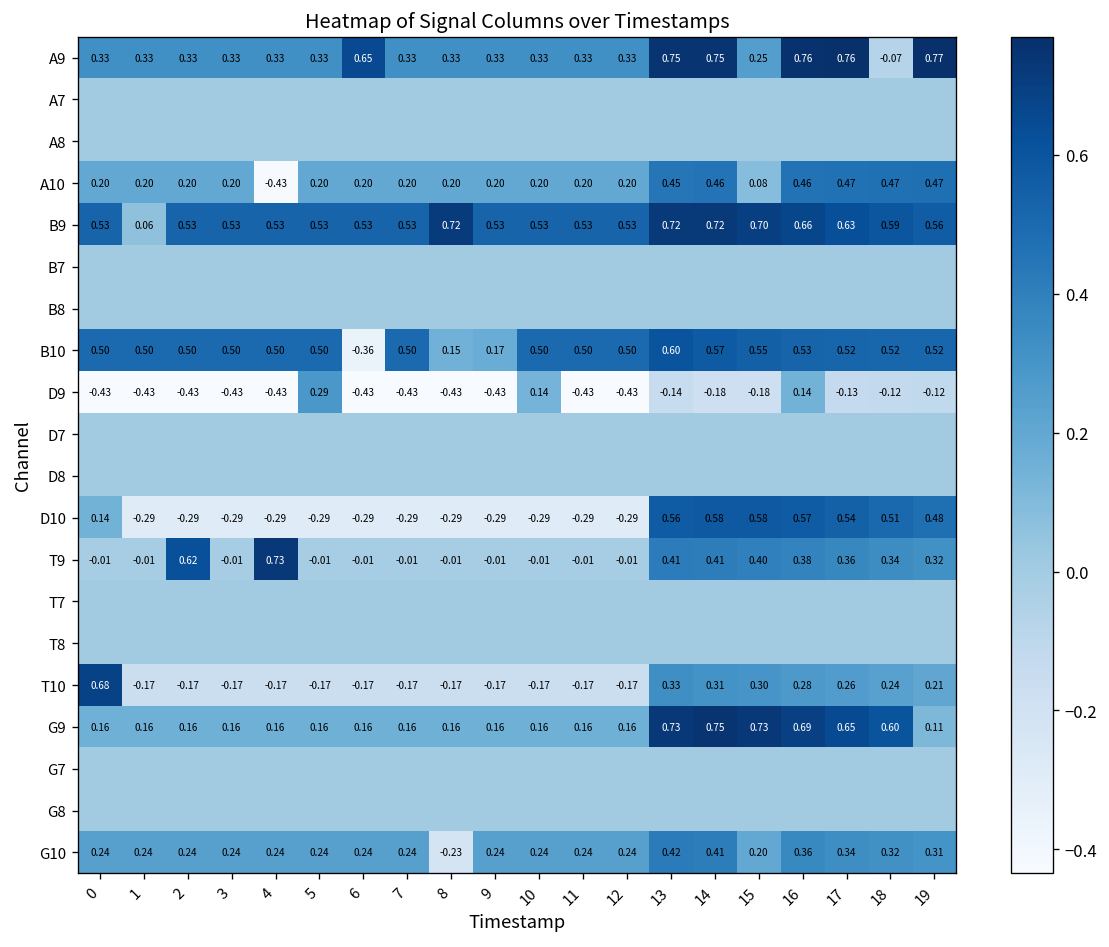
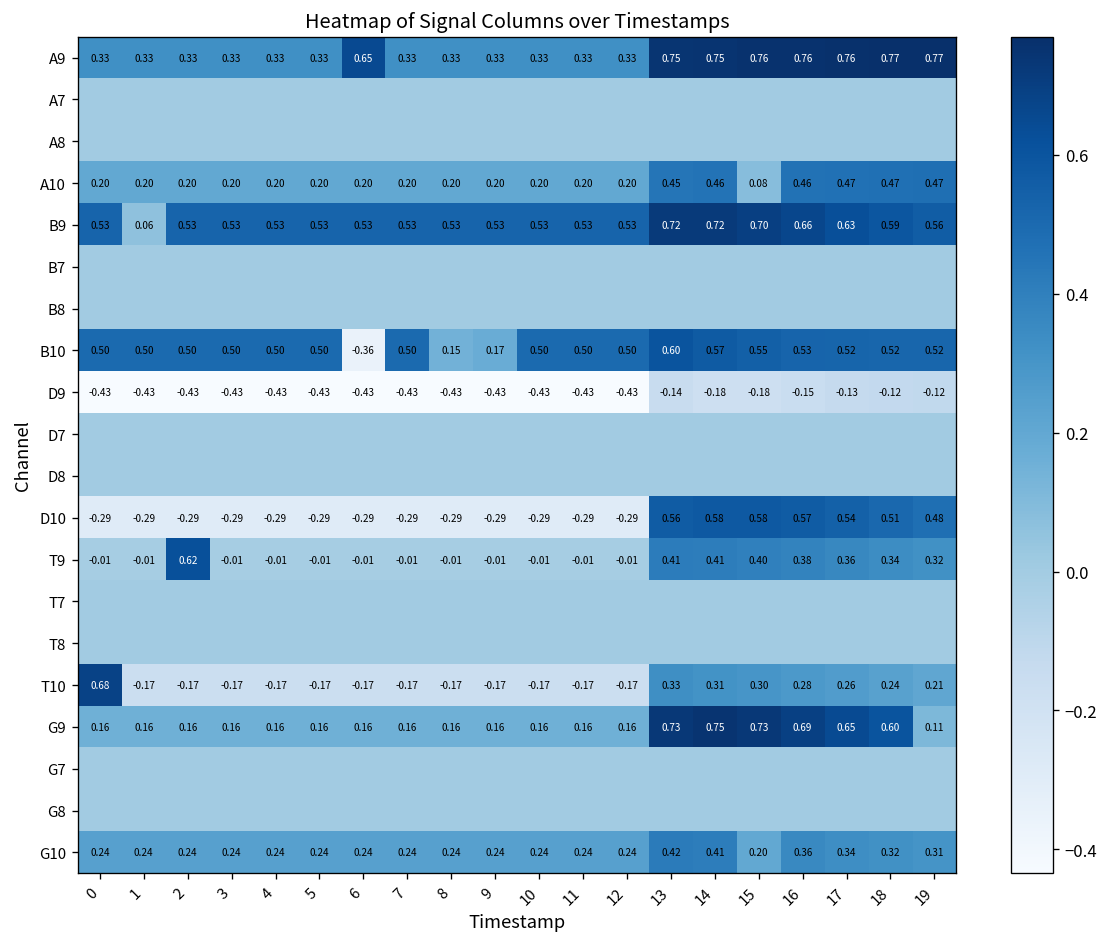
  {
    "A9": {
      "0": 0.33,
      "1": 0.33,
      "2": 0.33,
      "3": 0.33,
      "4": 0.33,
      "5": 0.33,
      "6": 0.65,
      "7": 0.33,
      "8": 0.33,
      "9": 0.33,
      "10": 0.33,
      "11": 0.33,
      "12": 0.33,
      "13": 0.75,
      "14": 0.75,
-     "15": 0.25,
+     "15": 0.76,
      "16": 0.76,
      "17": 0.76,
-     "18": -0.07,
+     "18": 0.77,
      "19": 0.77
    },
    "A10": {
      "0": 0.20,
      "1": 0.20,
      "2": 0.20,
      "3": 0.20,
-     "4": -0.43,
+     "4": 0.20,
      "5": 0.20,
      "6": 0.20,
      "7": 0.20,
      "8": 0.20,
      "9": 0.20,
      "10": 0.20,
      "11": 0.20,
      "12": 0.20,
      "13": 0.45,
      "14": 0.46,
      "15": 0.08,
      "16": 0.46,
      "17": 0.47,
      "18": 0.47,
      "19": 0.47
    },
    "B9": {
      "0": 0.53,
      "1": 0.06,
      "2": 0.53,
      "3": 0.53,
      "4": 0.53,
      "5": 0.53,
      "6": 0.53,
      "7": 0.53,
-     "8": 0.72,
+     "8": 0.53,
      "9": 0.53,
      "10": 0.53,
      "11": 0.53,
      "12": 0.53,
      "13": 0.72,
      "14": 0.72,
      "15": 0.70,
      "16": 0.66,
      "17": 0.63,
      "18": 0.59,
      "19": 0.56
    },
    "B10": {
      "0": 0.50,
      "1": 0.50,
      "2": 0.50,
      "3": 0.50,
      "4": 0.50,
      "5": 0.50,
      "6": -0.36,
      "7": 0.50,
      "8": 0.15,
      "9": 0.17,
      "10": 0.50,
      "11": 0.50,
      "12": 0.50,
      "13": 0.60,
      "14": 0.57,
      "15": 0.55,
      "16": 0.53,
      "17": 0.52,
      "18": 0.52,
      "19": 0.52
    },
    "D9": {
      "0": -0.43,
      "1": -0.43,
      "2": -0.43,
      "3": -0.43,
      "4": -0.43,
-     "5": 0.29,
+     "5": -0.43,
      "6": -0.43,
      "7": -0.43,
      "8": -0.43,
      "9": -0.43,
-     "10": 0.14,
+     "10": -0.43,
      "11": -0.43,
      "12": -0.43,
      "13": -0.14,
      "14": -0.18,
      "15": -0.18,
-     "16": 0.14,
+     "16": -0.15,
      "17": -0.13,
      "18": -0.12,
      "19": -0.12
    },
    "D10": {
-     "0": 0.14,
+     "0": -0.29,
      "1": -0.29,
      "2": -0.29,
      "3": -0.29,
      "4": -0.29,
      "5": -0.29,
      "6": -0.29,
      "7": -0.29,
      "8": -0.29,
      "9": -0.29,
      "10": -0.29,
      "11": -0.29,
      "12": -0.29,
      "13": 0.56,
      "14": 0.58,
      "15": 0.58,
      "16": 0.57,
      "17": 0.54,
      "18": 0.51,
      "19": 0.48
    },
    "T9": {
      "0": -0.01,
      "1": -0.01,
      "2": 0.62,
      "3": -0.01,
-     "4": 0.73,
+     "4": -0.01,
      "5": -0.01,
      "6": -0.01,
      "7": -0.01,
      "8": -0.01,
      "9": -0.01,
      "10": -0.01,
      "11": -0.01,
      "12": -0.01,
      "13": 0.41,
      "14": 0.41,
      "15": 0.40,
      "16": 0.38,
      "17": 0.36,
      "18": 0.34,
      "19": 0.32
    },
    "T10": {
      "0": 0.68,
      "1": -0.17,
      "2": -0.17,
      "3": -0.17,
      "4": -0.17,
      "5": -0.17,
      "6": -0.17,
      "7": -0.17,
      "8": -0.17,
      "9": -0.17,
      "10": -0.17,
      "11": -0.17,
      "12": -0.17,
      "13": 0.33,
      "14": 0.31,
      "15": 0.30,
      "16": 0.28,
      "17": 0.26,
      "18": 0.24,
      "19": 0.21
    },
    "G9": {
      "0": 0.16,
      "1": 0.16,
      "2": 0.16,
      "3": 0.16,
      "4": 0.16,
      "5": 0.16,
      "6": 0.16,
      "7": 0.16,
      "8": 0.16,
      "9": 0.16,
      "10": 0.16,
      "11": 0.16,
      "12": 0.16,
      "13": 0.73,
      "14": 0.75,
      "15": 0.73,
      "16": 0.69,
      "17": 0.65,
      "18": 0.60,
      "19": 0.11
    },
    "G10": {
      "0": 0.24,
      "1": 0.24,
      "2": 0.24,
      "3": 0.24,
      "4": 0.24,
      "5": 0.24,
      "6": 0.24,
      "7": 0.24,
-     "8": -0.23,
+     "8": 0.24,
      "9": 0.24,
      "10": 0.24,
      "11": 0.24,
      "12": 0.24,
      "13": 0.42,
      "14": 0.41,
      "15": 0.20,
      "16": 0.36,
      "17": 0.34,
      "18": 0.32,
      "19": 0.31
    }
  }
